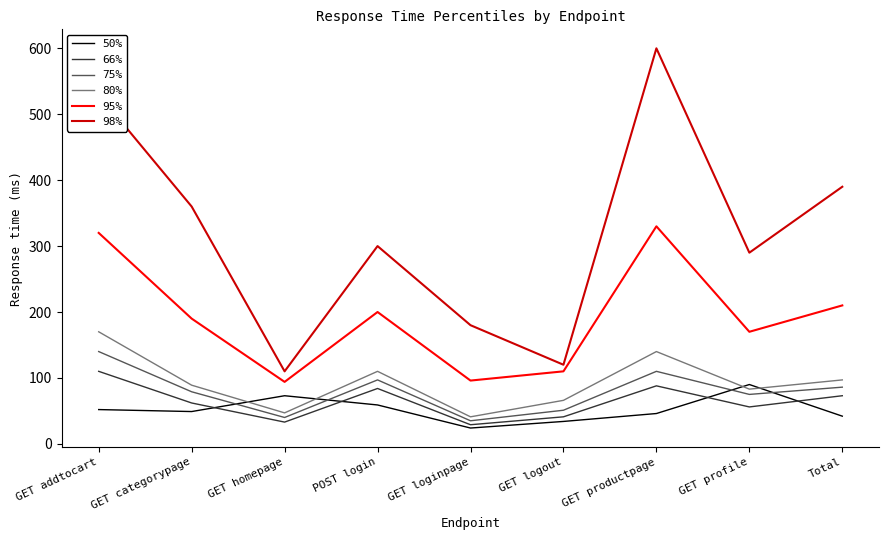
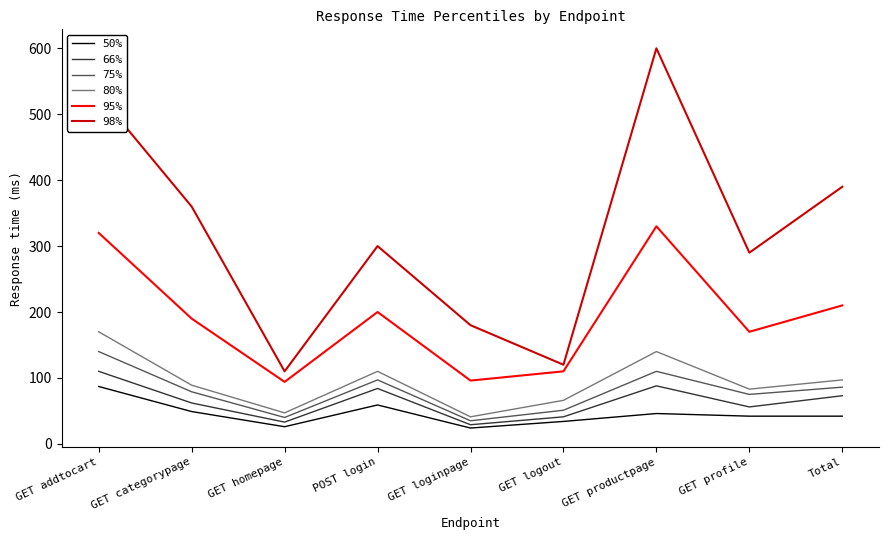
  {
    "50%": {
-     "GET addtocart": 50,
+     "GET addtocart": 90,
      "GET categorypage": 50,
-     "GET homepage": 70,
+     "GET homepage": 30,
      "POST login": 60,
      "GET loginpage": 20,
      "GET logout": 30,
      "GET productpage": 50,
-     "GET profile": 90,
+     "GET profile": 40,
      "Total": 40
    }
  }
